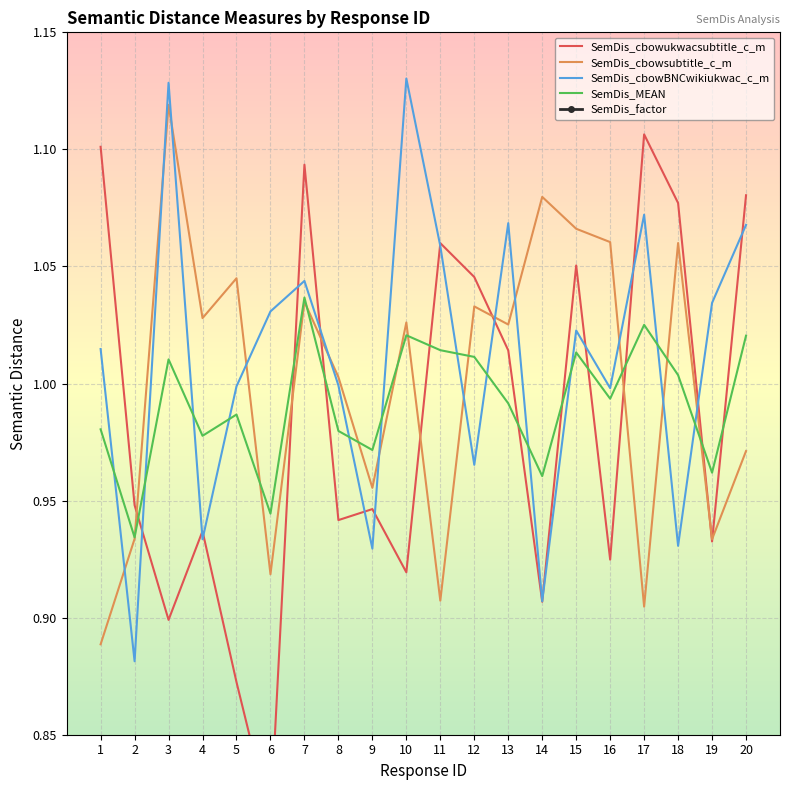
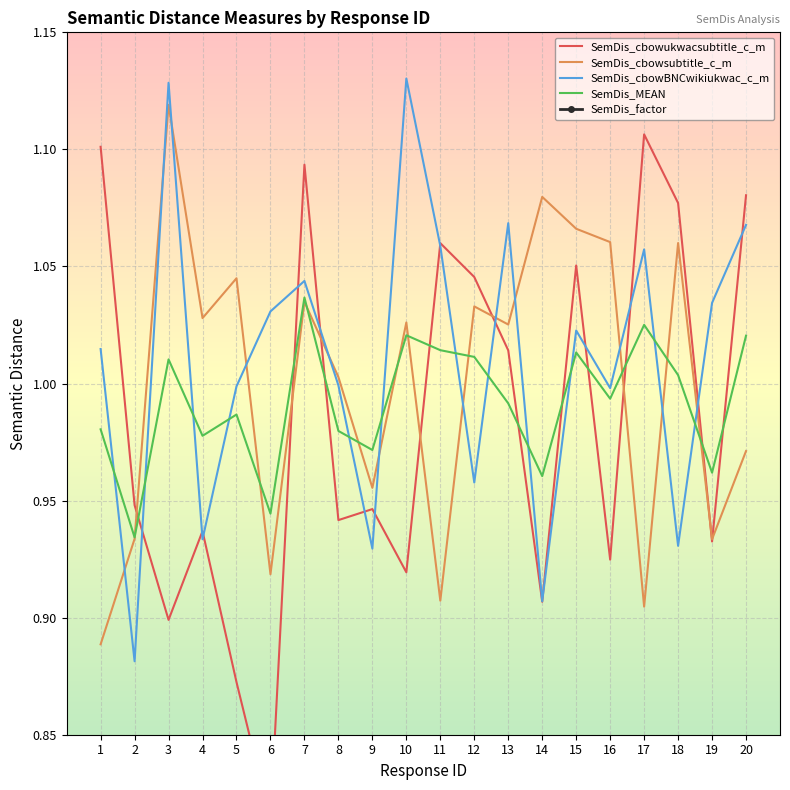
  {
    "SemDis_cbowukwacsubtitle_c_m": {
      "1": 1.101,
      "2": 0.948,
      "3": 0.899,
      "4": 0.937,
      "5": 0.872,
      "7": 1.093,
      "8": 0.942,
      "9": 0.946,
      "10": 0.919,
      "11": 1.060,
      "12": 1.045,
      "13": 1.014,
      "15": 1.050,
      "16": 0.925,
      "17": 1.106,
      "18": 1.077,
      "20": 1.080
    },
    "SemDis_cbowsubtitle_c_m": {
      "1": 0.889,
      "3": 1.119,
      "4": 1.028,
      "5": 1.045,
      "6": 0.919,
      "7": 1.035,
      "8": 1.003,
      "9": 0.955,
      "10": 1.026,
      "11": 0.907,
      "12": 1.033,
      "13": 1.025,
      "14": 1.080,
      "15": 1.066,
      "16": 1.060,
      "17": 0.905,
      "18": 1.060,
      "20": 0.971
    },
    "SemDis_cbowBNCwikiukwac_c_m": {
      "1": 1.015,
      "2": 0.881,
      "3": 1.128,
      "4": 0.933,
      "5": 0.999,
      "6": 1.031,
      "7": 1.044,
      "8": 0.999,
      "9": 0.929,
      "10": 1.130,
      "11": 1.059,
-     "12": 0.965,
+     "12": 0.958,
      "13": 1.069,
      "15": 1.023,
      "16": 0.998,
-     "17": 1.072,
+     "17": 1.057,
      "18": 0.931,
      "19": 1.034,
      "20": 1.068
    },
    "SemDis_MEAN": {
      "1": 0.980,
      "3": 1.010,
      "4": 0.978,
      "5": 0.987,
      "6": 0.944,
      "7": 1.037,
      "8": 0.980,
      "9": 0.972,
      "10": 1.021,
      "11": 1.014,
      "12": 1.011,
      "13": 0.992,
      "14": 0.960,
      "15": 1.013,
      "16": 0.994,
      "17": 1.025,
      "18": 1.004,
      "19": 0.962,
      "20": 1.020
    }
  }
